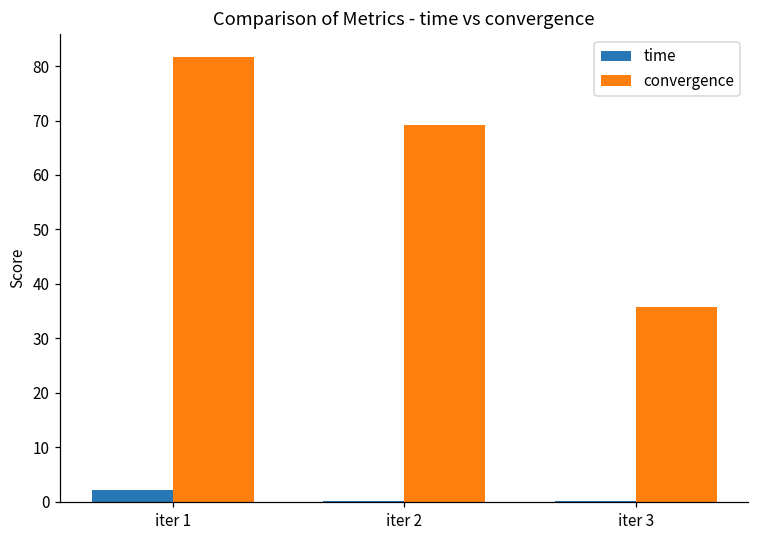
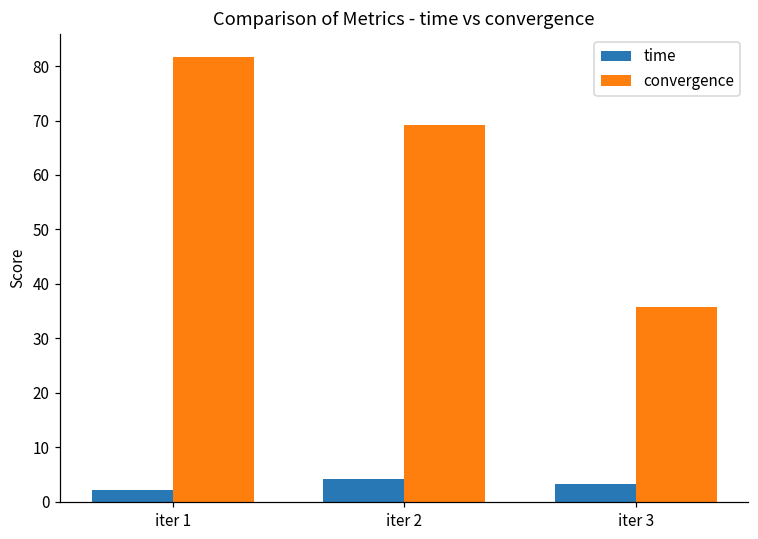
  {
    "time": {
      "iter 1": 2,
-     "iter 2": 0,
-     "iter 3": 0
+     "iter 2": 4,
+     "iter 3": 3
    },
    "convergence": {
      "iter 1": 82,
      "iter 2": 69,
      "iter 3": 36
    }
  }
